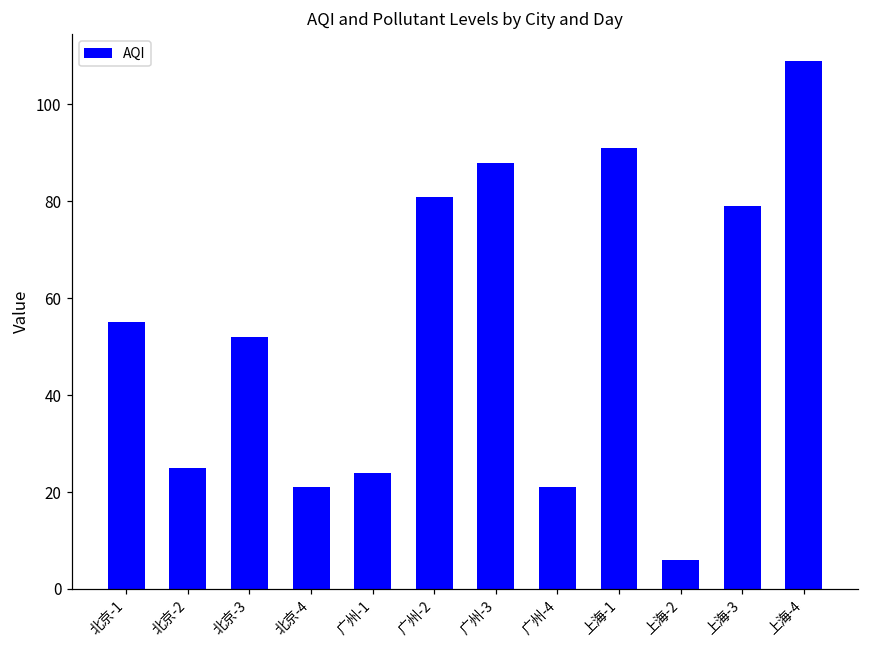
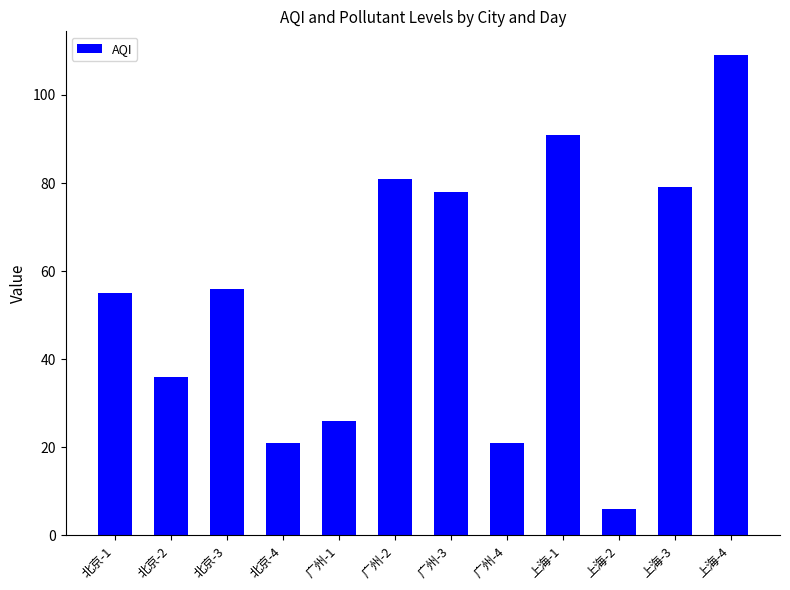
  {
    "北京-1": 55,
-   "北京-2": 25,
-   "北京-3": 52,
+   "北京-2": 36,
+   "北京-3": 56,
    "北京-4": 21,
-   "广州-1": 24,
+   "广州-1": 26,
    "广州-2": 81,
-   "广州-3": 88,
+   "广州-3": 78,
    "广州-4": 21,
    "上海-1": 91,
    "上海-2": 6,
    "上海-3": 79,
    "上海-4": 109
  }
